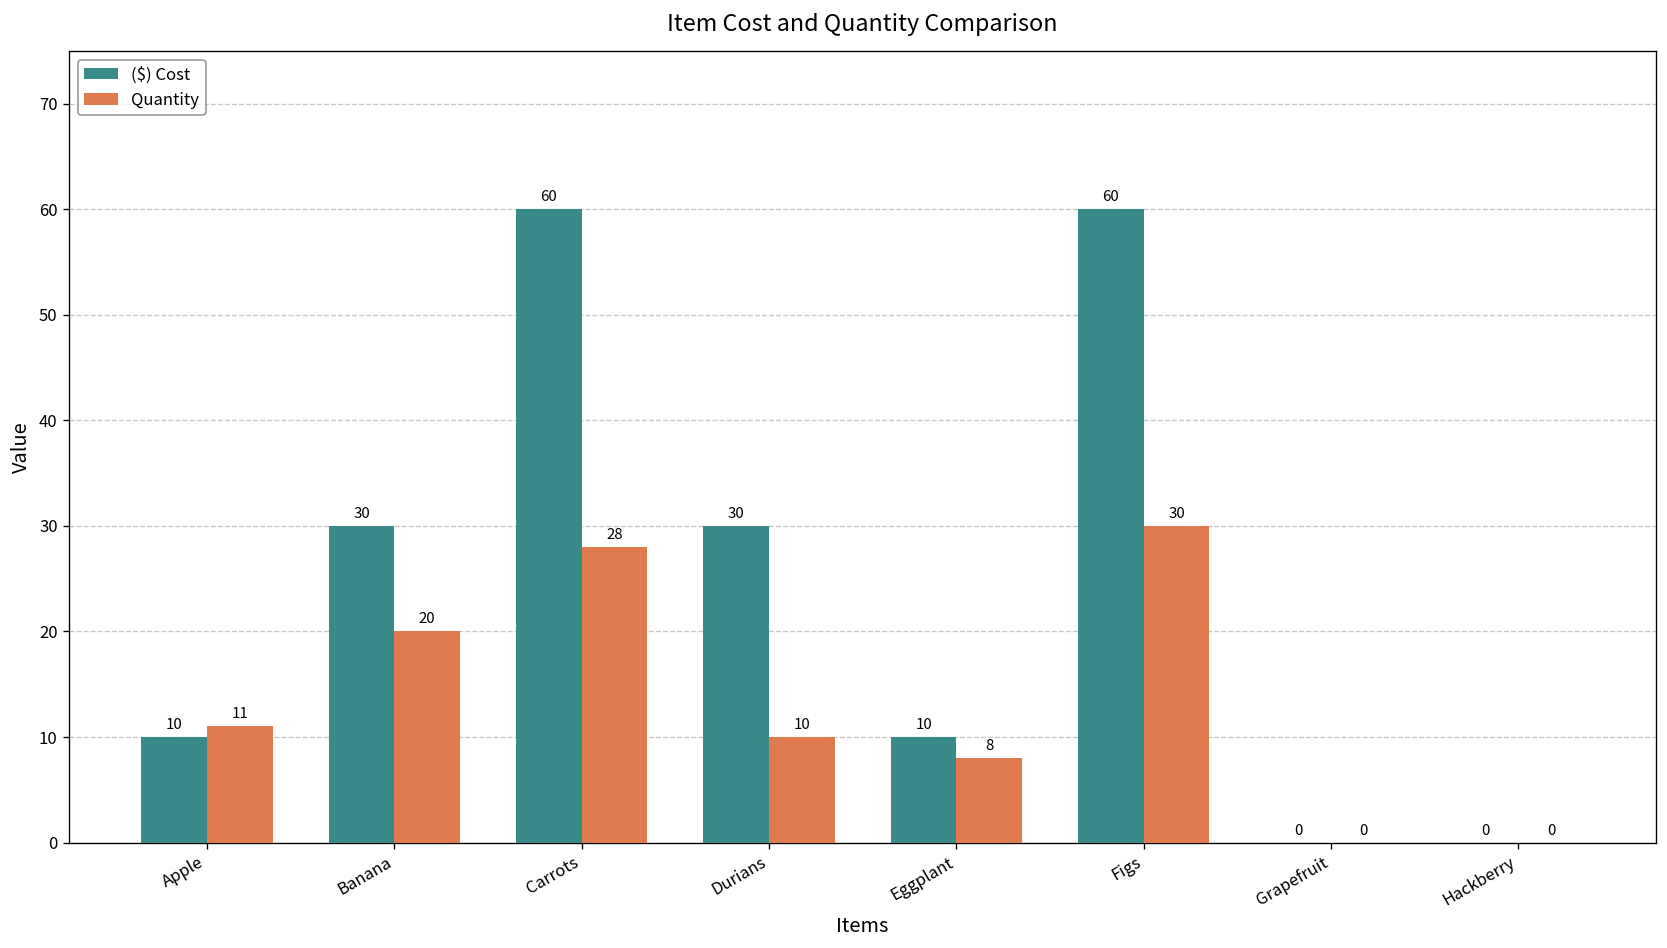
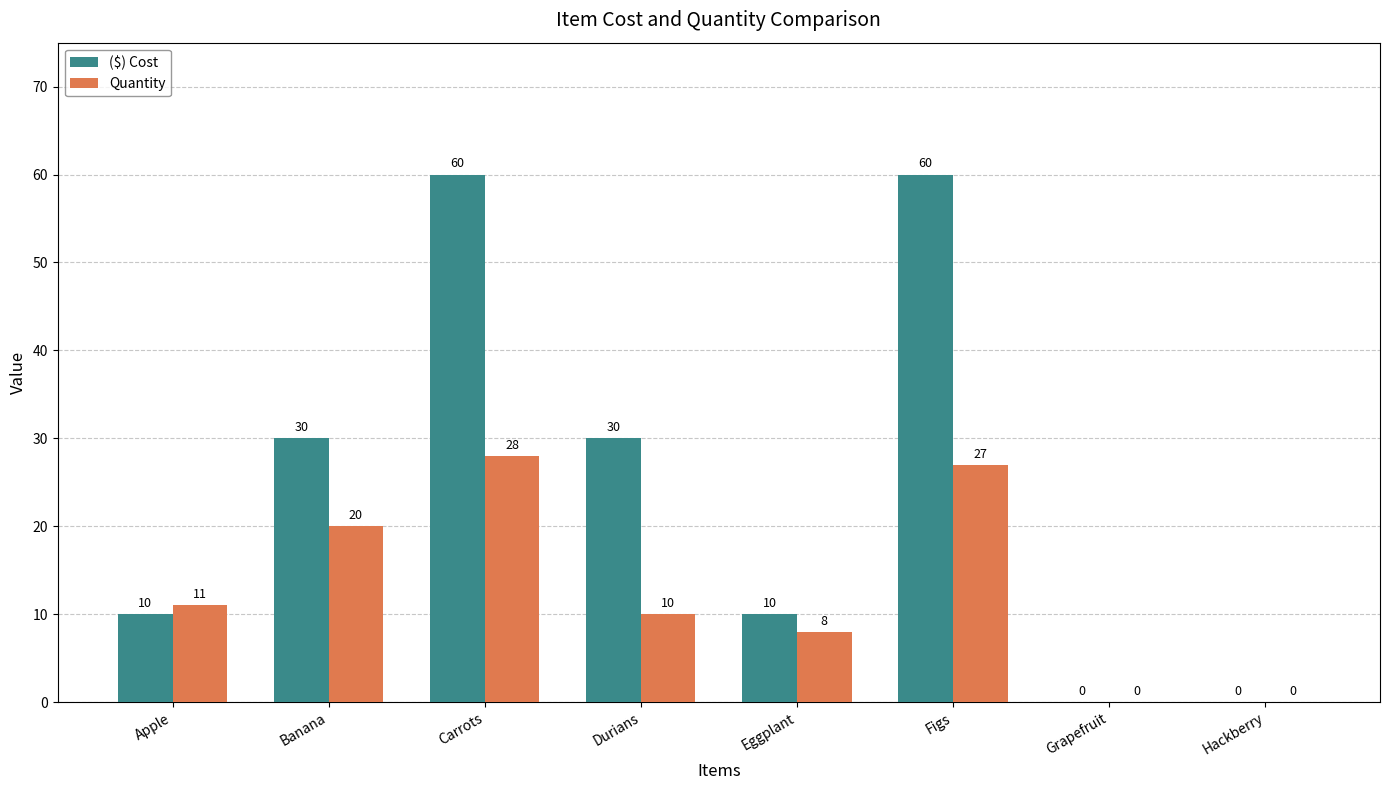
  {
    "($) Cost": {
      "Apple": 10,
      "Banana": 30,
      "Carrots": 60,
      "Durians": 30,
      "Eggplant": 10,
      "Figs": 60,
      "Grapefruit": 0,
      "Hackberry": 0
    },
    "Quantity": {
      "Apple": 11,
      "Banana": 20,
      "Carrots": 28,
      "Durians": 10,
      "Eggplant": 8,
-     "Figs": 30,
+     "Figs": 27,
      "Grapefruit": 0,
      "Hackberry": 0
    }
  }
